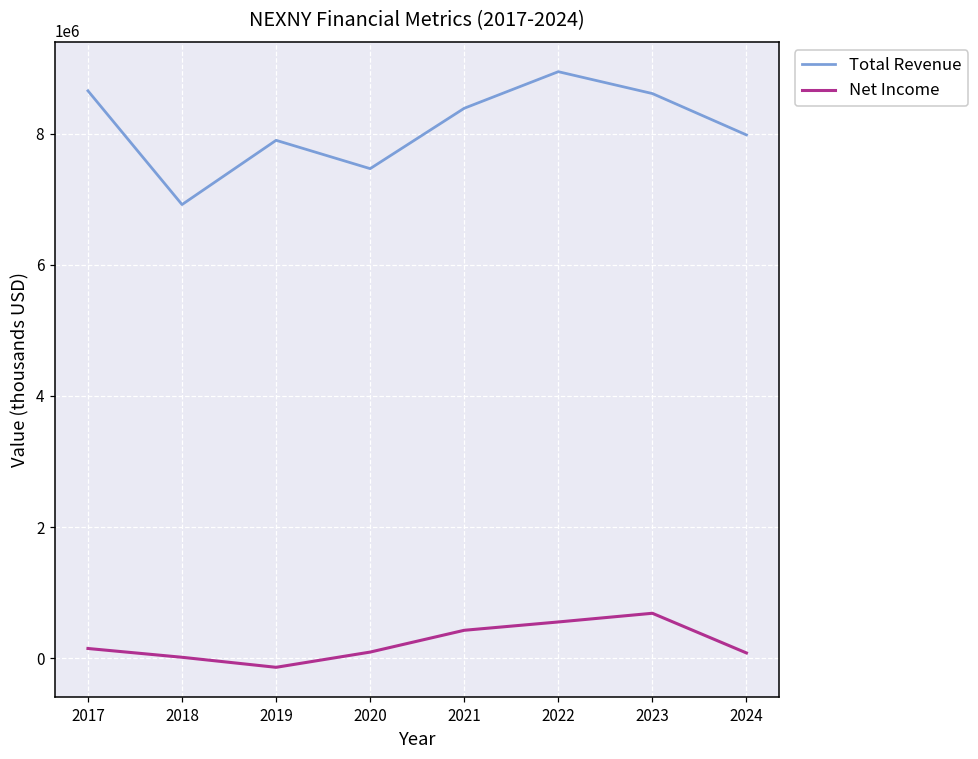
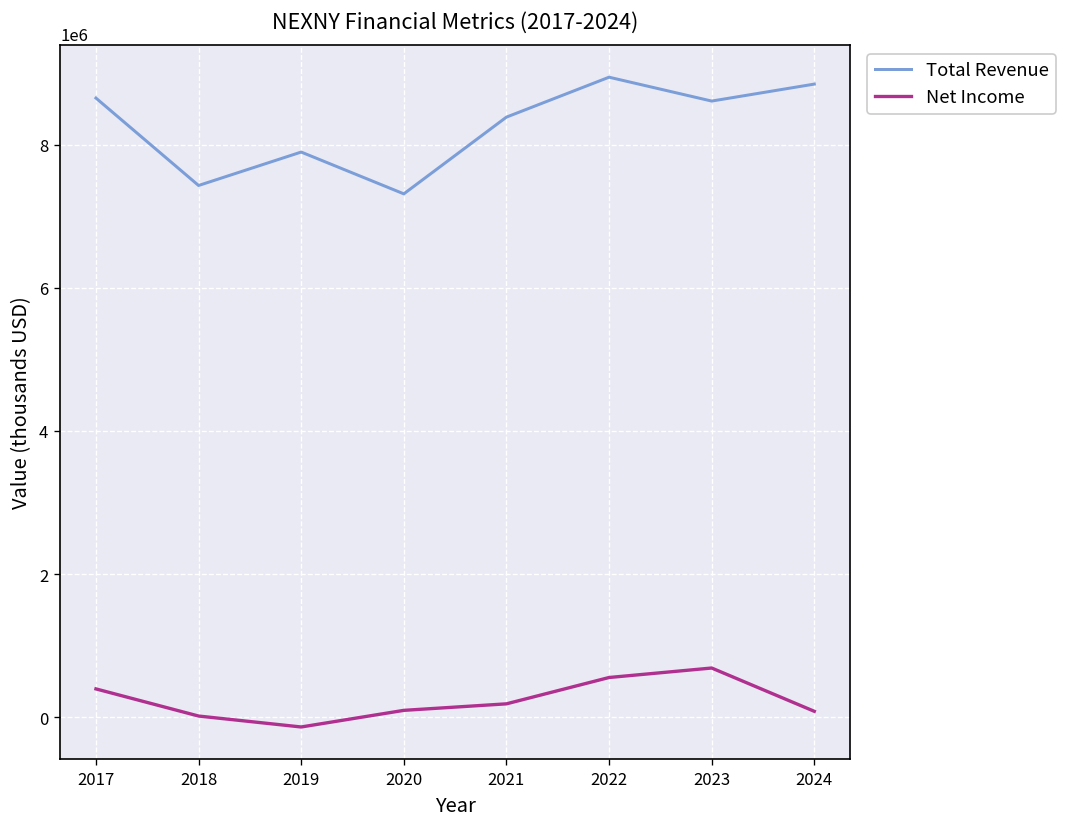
  {
    "Total Revenue": {
      "2017": 8700000,
-     "2018": 6900000,
+     "2018": 7400000,
      "2019": 7900000,
-     "2020": 7500000,
+     "2020": 7300000,
      "2021": 8400000,
      "2022": 8900000,
      "2023": 8600000,
-     "2024": 8000000
+     "2024": 8800000
    },
    "Net Income": {
-     "2017": 200000,
+     "2017": 400000,
      "2018": 0,
      "2019": -100000,
      "2020": 100000,
-     "2021": 400000,
+     "2021": 200000,
      "2022": 600000,
      "2023": 700000,
      "2024": 100000
    }
  }
